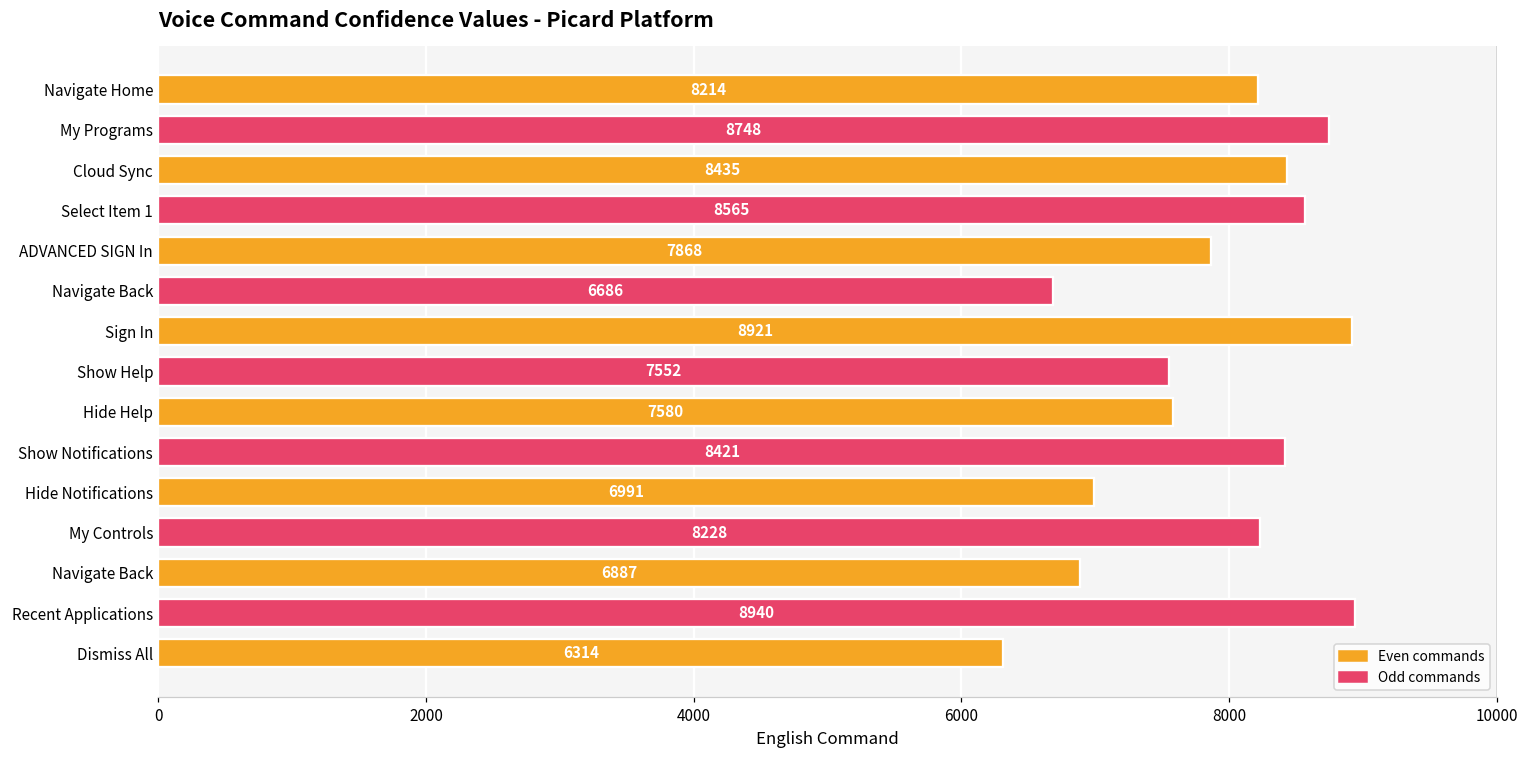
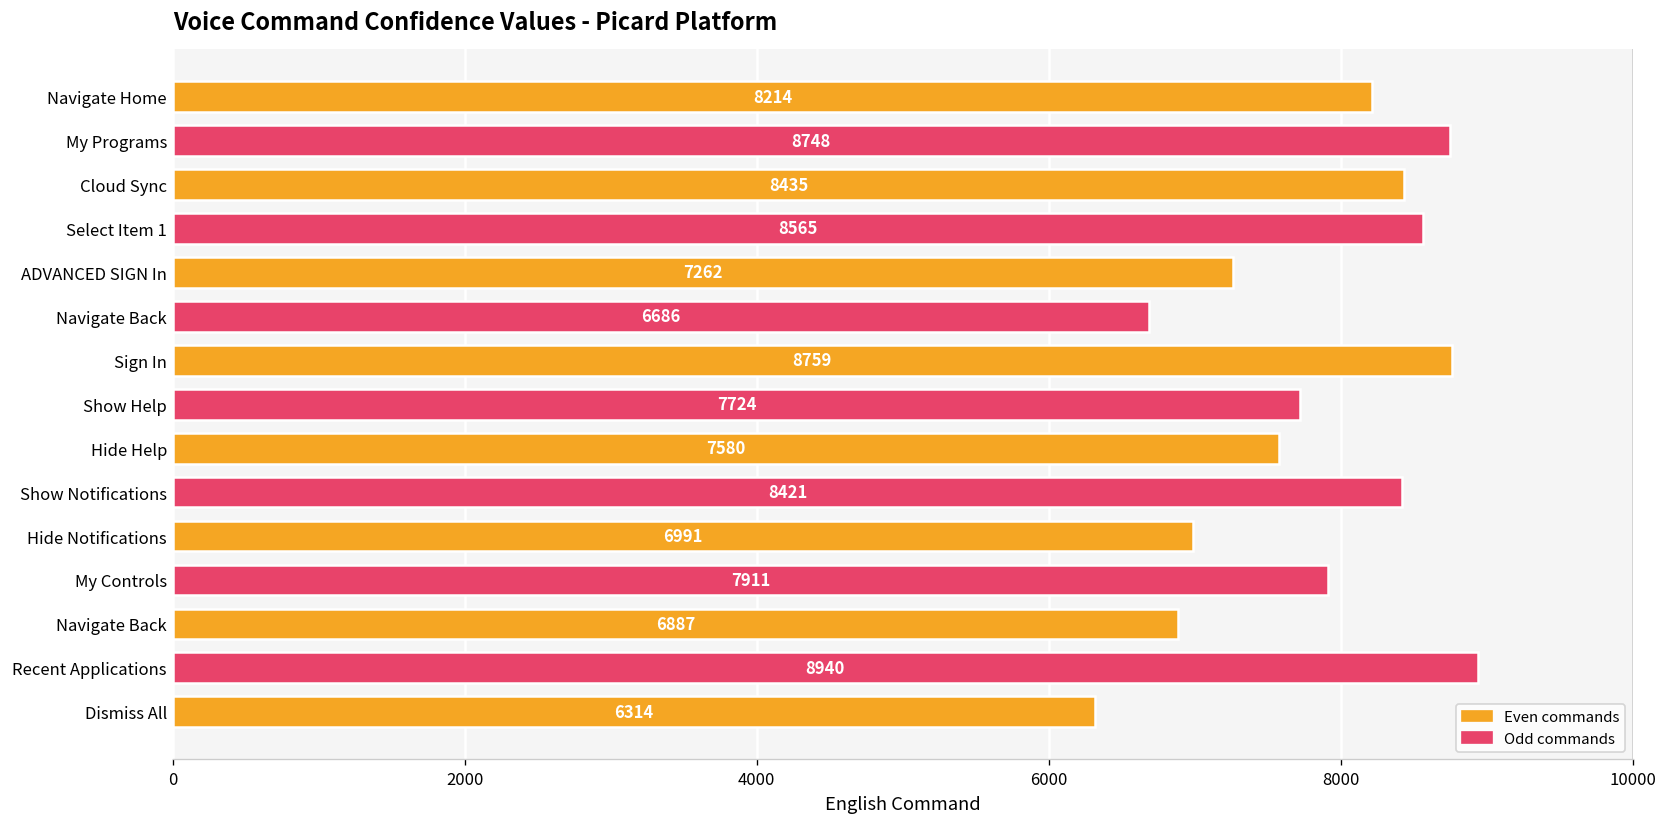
  {
    "Navigate Home": 8214,
    "My Programs": 8748,
    "Cloud Sync": 8435,
    "Select Item 1": 8565,
-   "ADVANCED SIGN In": 7868,
-   "Sign In": 8921,
-   "Show Help": 7552,
+   "ADVANCED SIGN In": 7262,
+   "Sign In": 8759,
+   "Show Help": 7724,
    "Hide Help": 7580,
    "Show Notifications": 8421,
    "Hide Notifications": 6991,
-   "My Controls": 8228,
+   "My Controls": 7911,
    "Recent Applications": 8940,
    "Dismiss All": 6314
  }
